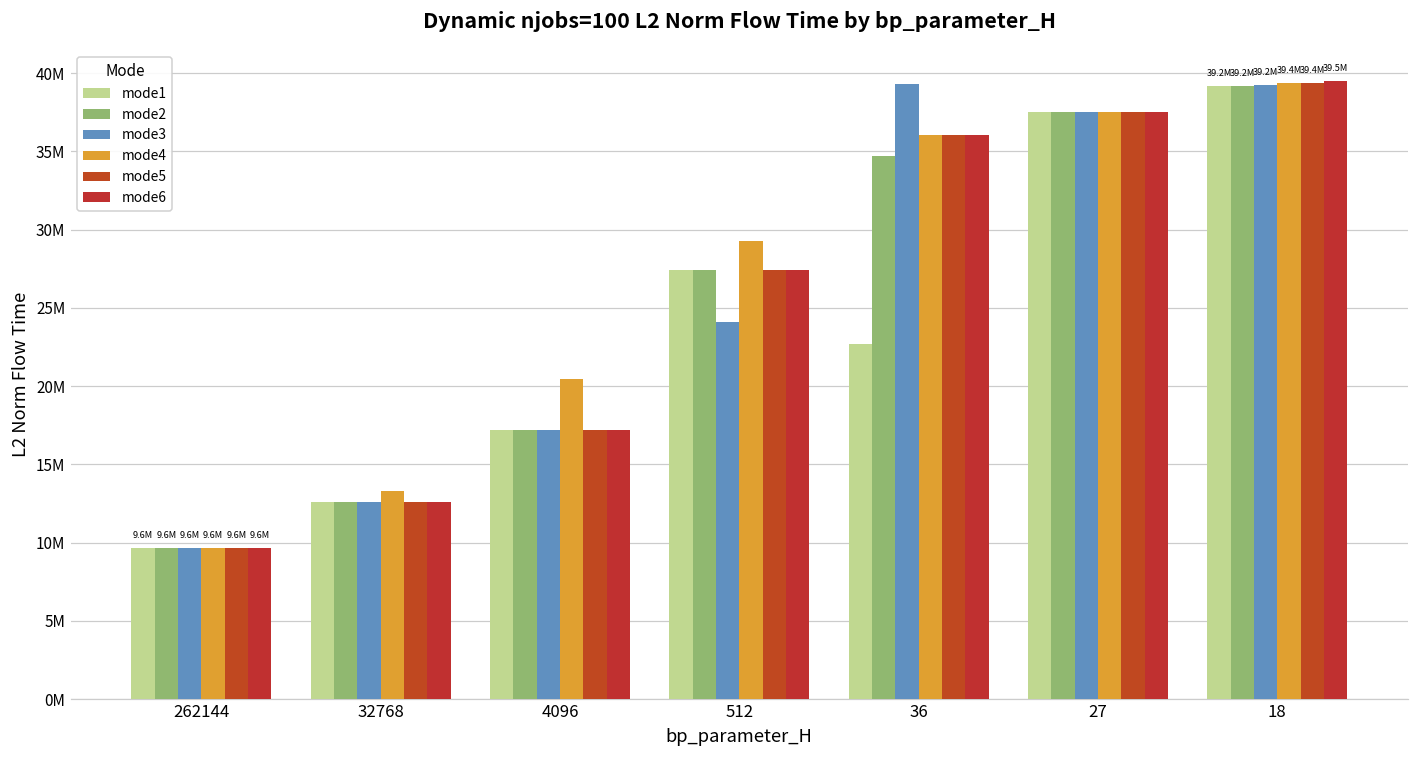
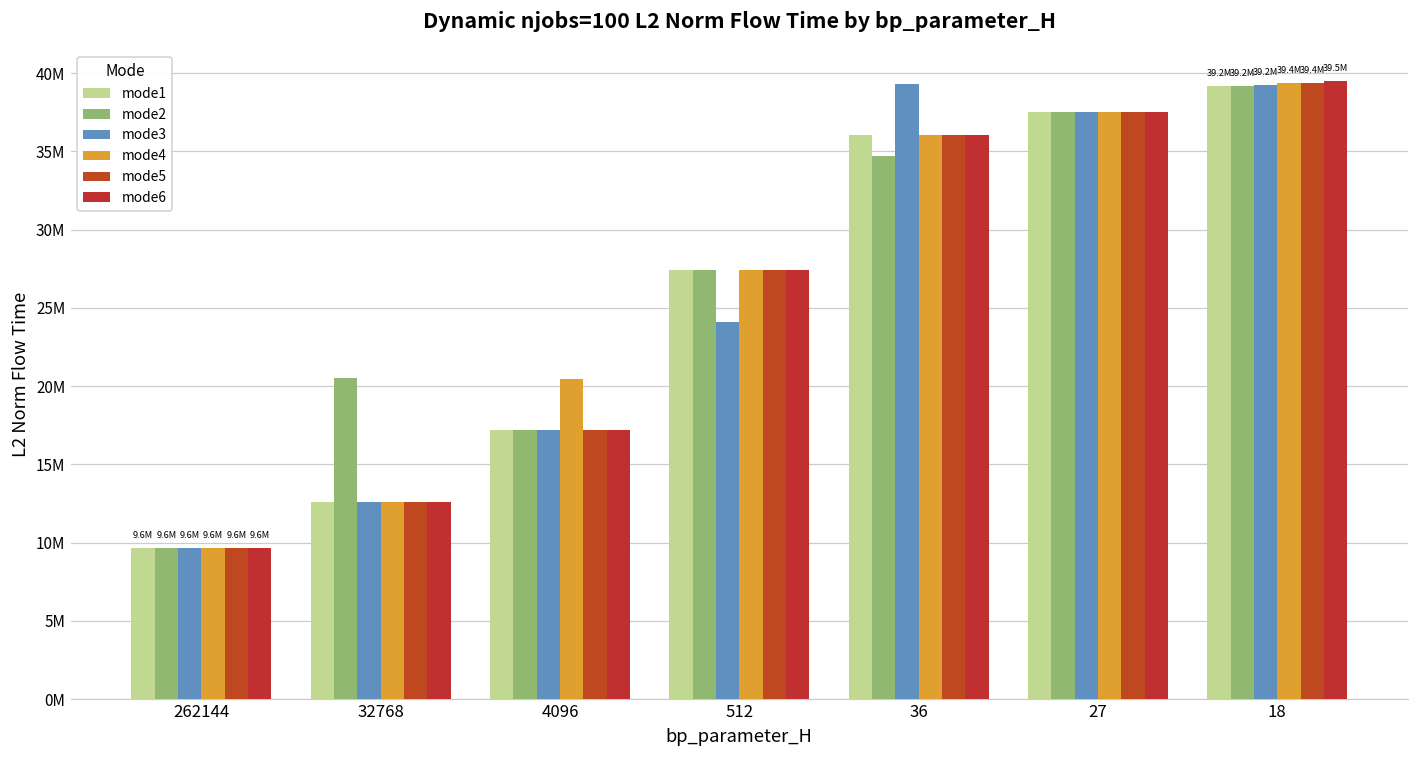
  {
    "mode1": {
      "32768": "12600000",
      "4096": "17200000",
      "512": "27400000",
-     "36": "22700000",
+     "36": "36100000",
      "27": "37500000"
    },
    "mode2": {
-     "32768": "12600000",
+     "32768": "20500000",
      "4096": "17200000",
      "512": "27400000",
      "36": "34700000",
      "27": "37500000"
    },
    "mode3": {
      "262144": "9.6M",
      "18": "39.2M"
    },
    "mode4": {
-     "32768": "13300000",
+     "32768": "12600000",
      "4096": "20500000",
-     "512": "29300000",
+     "512": "27400000",
      "36": "36100000",
      "27": "37500000"
    }
  }
